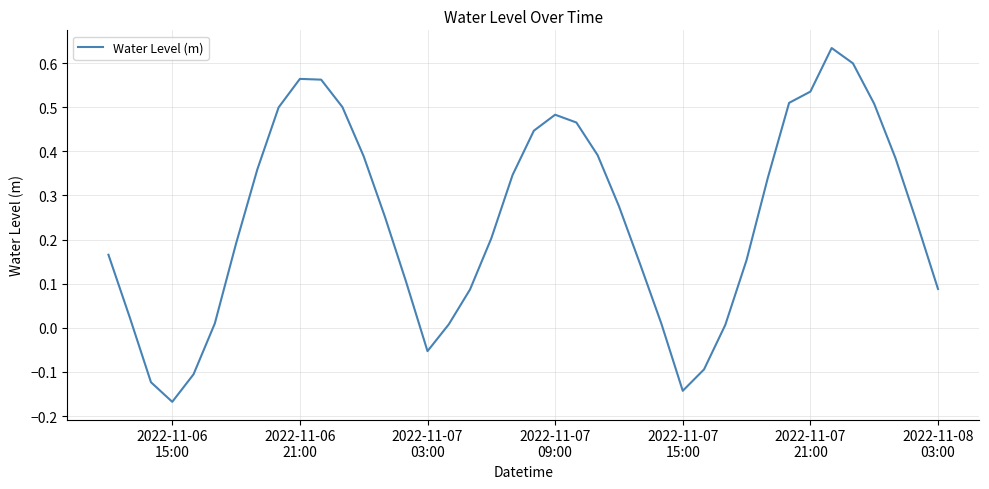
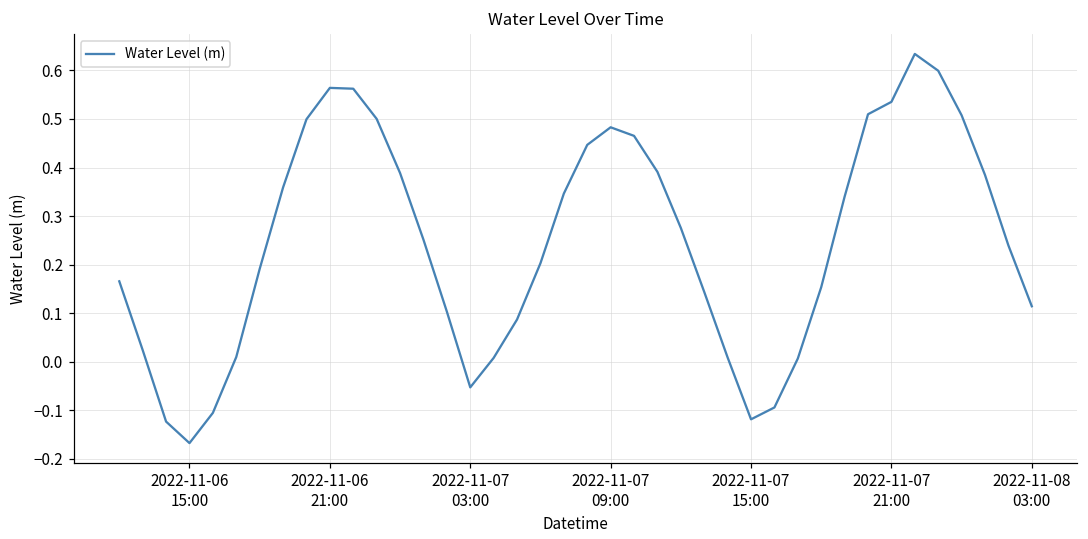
  {
    "2022-11-06 15:00": -0.17,
    "2022-11-06 21:00": 0.56,
    "2022-11-07 03:00": -0.05,
    "2022-11-07 09:00": 0.48,
-   "2022-11-07 15:00": -0.14,
+   "2022-11-07 15:00": -0.12,
    "2022-11-07 21:00": 0.54,
-   "2022-11-08 03:00": 0.09
+   "2022-11-08 03:00": 0.11
  }
